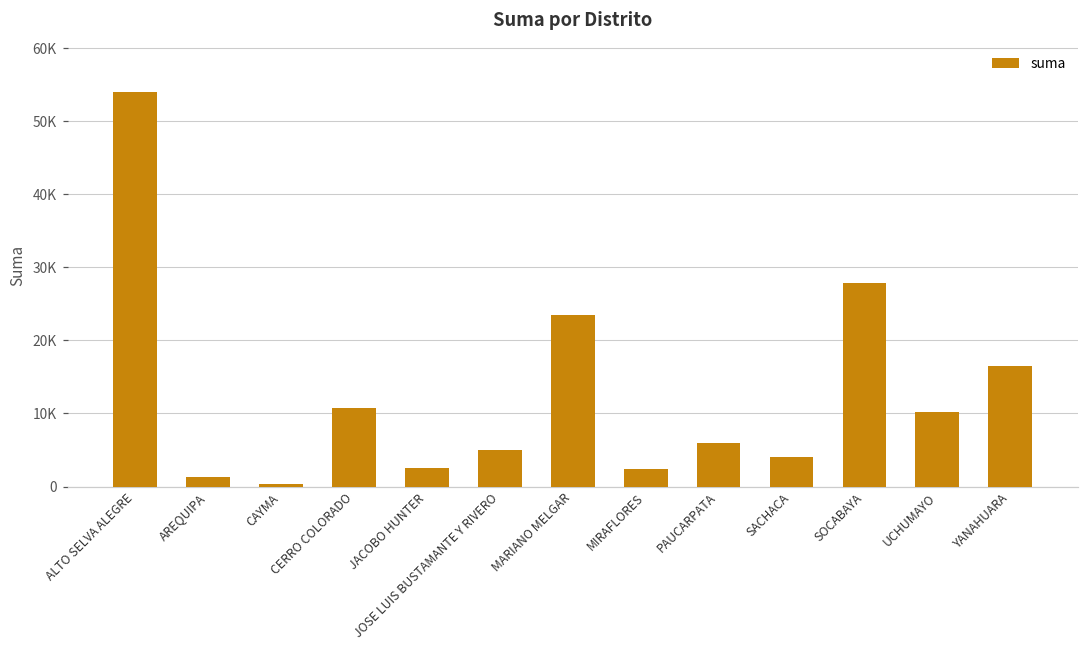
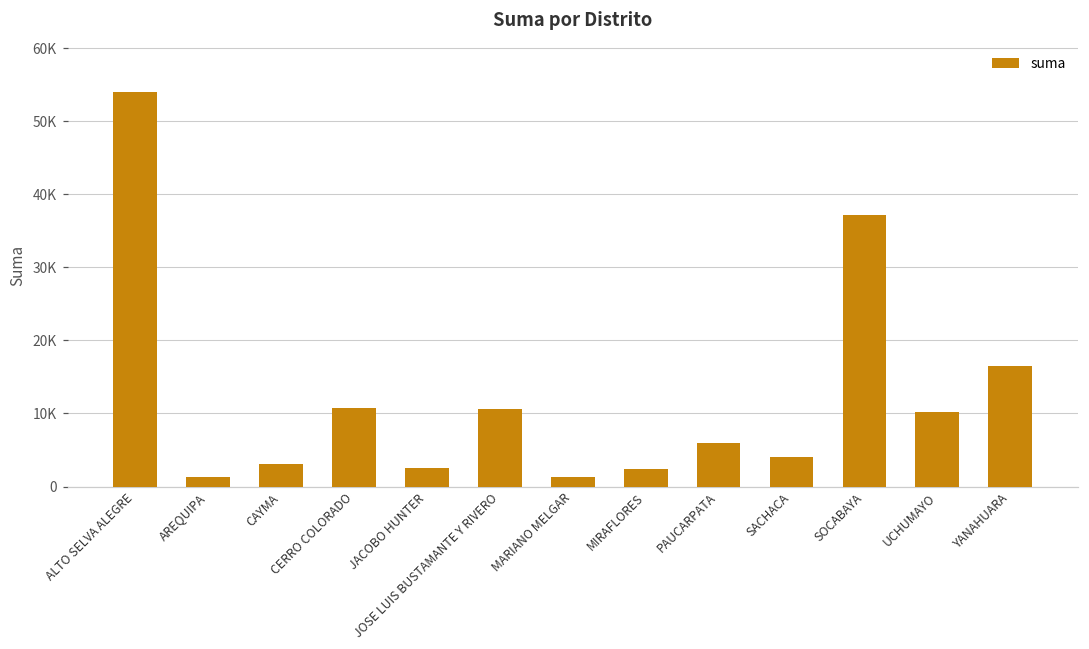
  {
    "ALTO SELVA ALEGRE": 54000,
    "AREQUIPA": 1000,
-   "CAYMA": 0,
+   "CAYMA": 3000,
    "CERRO COLORADO": 11000,
    "JACOBO HUNTER": 3000,
-   "JOSE LUIS BUSTAMANTE Y RIVERO": 5000,
-   "MARIANO MELGAR": 23000,
+   "JOSE LUIS BUSTAMANTE Y RIVERO": 11000,
+   "MARIANO MELGAR": 1000,
    "MIRAFLORES": 2000,
    "PAUCARPATA": 6000,
    "SACHACA": 4000,
-   "SOCABAYA": 28000,
+   "SOCABAYA": 37000,
    "UCHUMAYO": 10000,
    "YANAHUARA": 16000
  }
